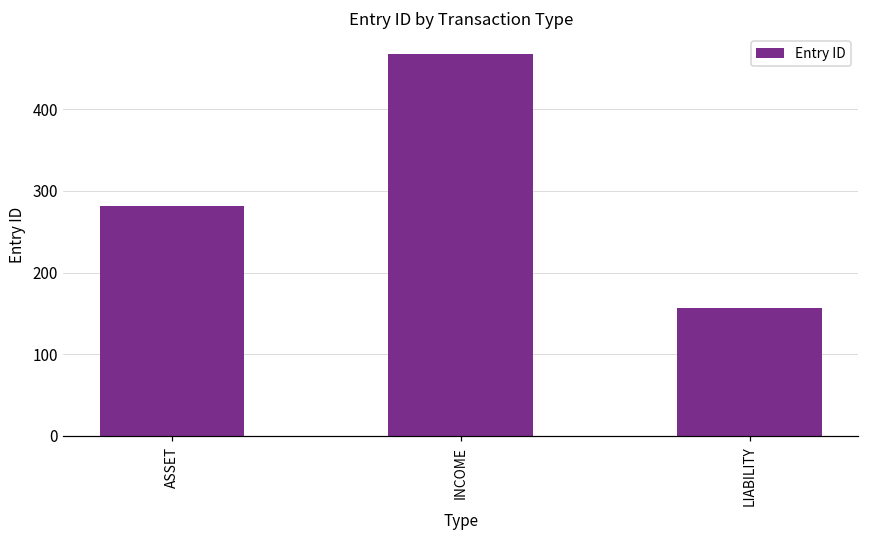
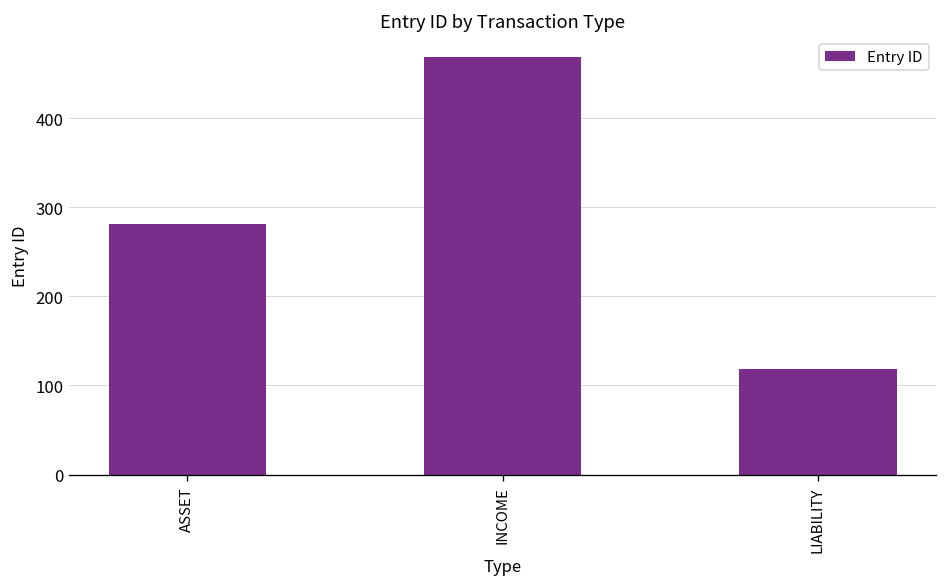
  {
    "ASSET": 280,
    "INCOME": 470,
-   "LIABILITY": 160
+   "LIABILITY": 120
  }
